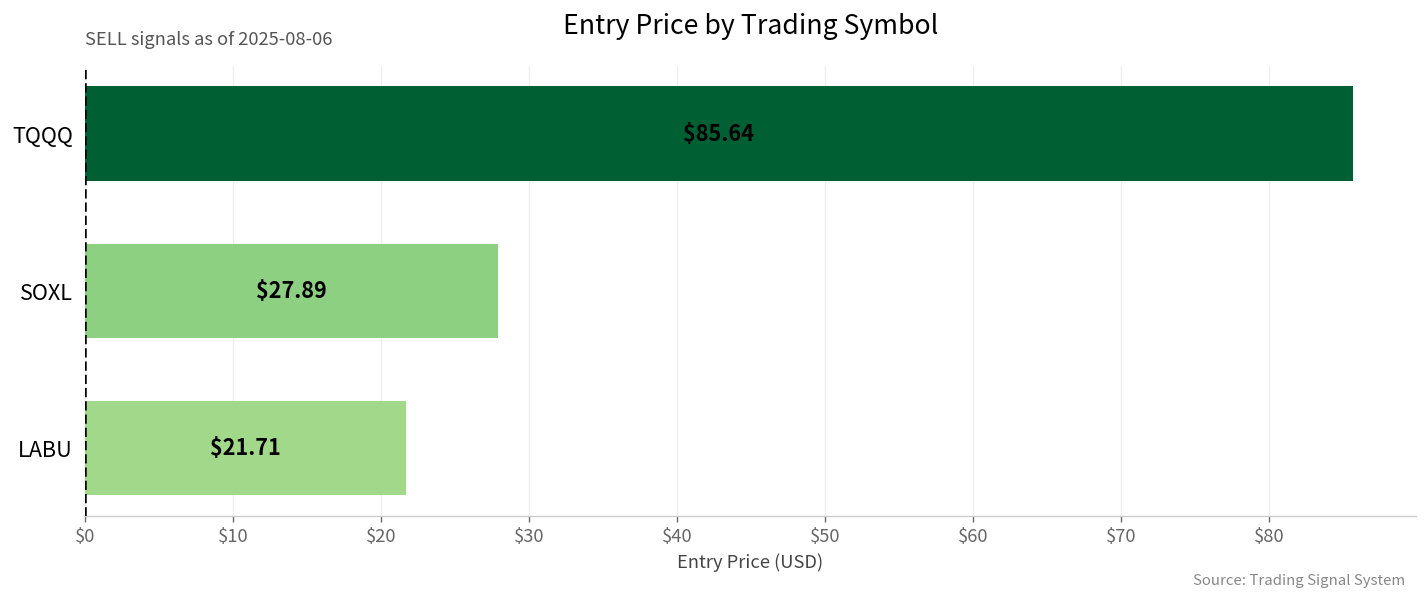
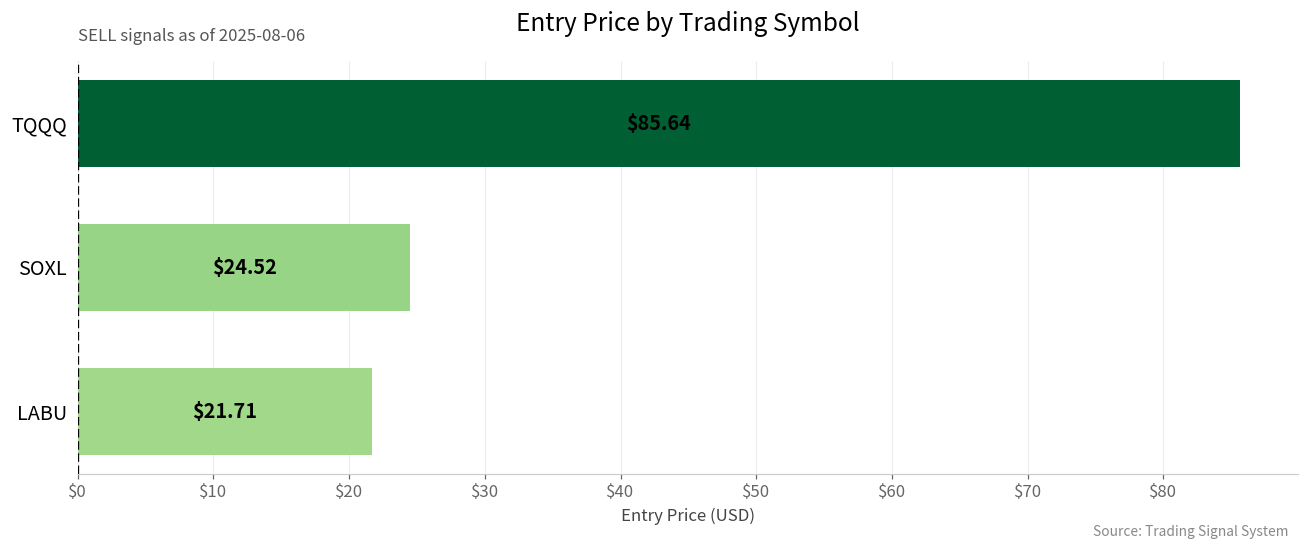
  {
    "TQQQ": "$85.64",
-   "SOXL": "$27.89",
+   "SOXL": "$24.52",
    "LABU": "$21.71"
  }
